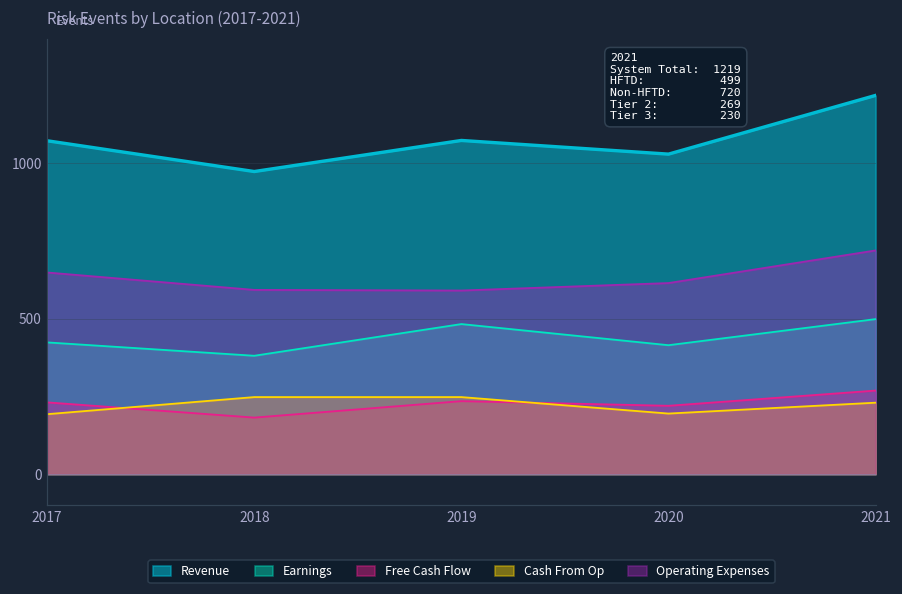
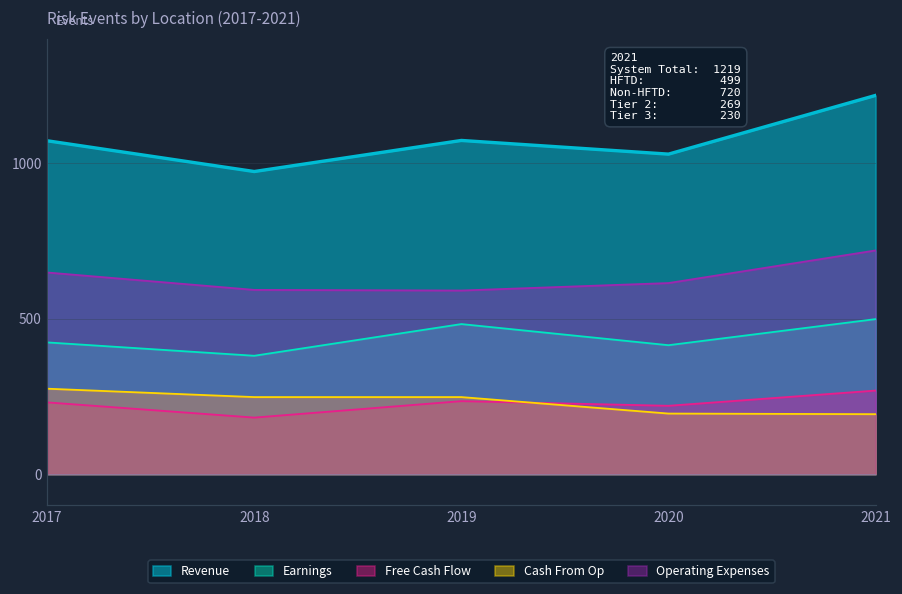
  {
    "Cash From Op": {
-     "2017": 190,
+     "2017": 280,
      "2018": 250,
      "2019": 250,
      "2020": 200,
-     "2021": 230
+     "2021": 190
    }
  }
